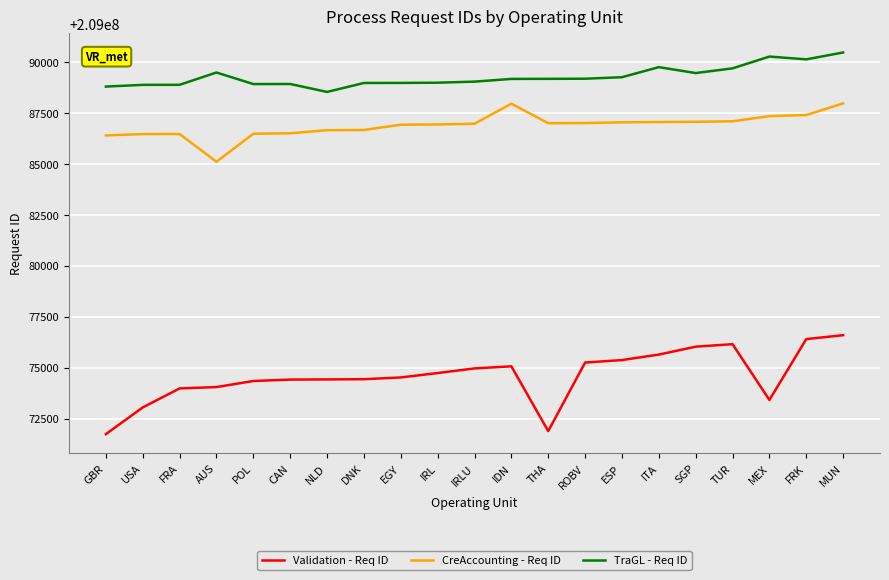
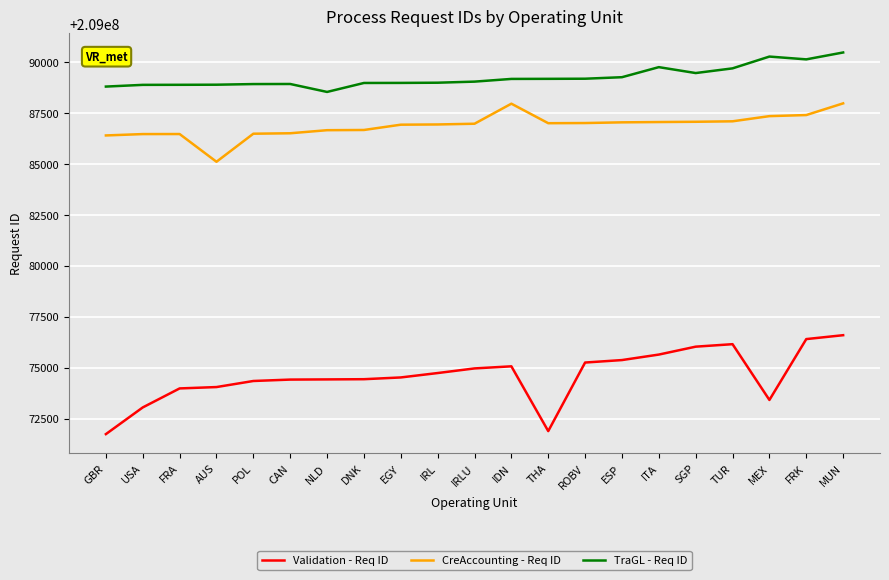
  {
    "Validation - Req ID": {
      "GBR": 209071700,
      "USA": 209073000,
      "FRA": 209074000,
      "AUS": 209074000,
      "POL": 209074300,
      "CAN": 209074400,
      "NLD": 209074400,
      "DNK": 209074400,
      "EGY": 209074500,
      "IRL": 209074700,
      "IRLU": 209075000,
      "IDN": 209075100,
      "THA": 209071900,
      "ROBV": 209075200,
      "ESP": 209075400,
      "ITA": 209075600,
      "SGP": 209076000,
      "TUR": 209076200,
      "MEX": 209073400,
      "FRK": 209076400,
      "MUN": 209076600
    },
    "CreAccounting - Req ID": {
      "GBR": 209086400,
      "USA": 209086500,
      "FRA": 209086500,
      "AUS": 209085100,
      "POL": 209086500,
      "CAN": 209086500,
      "NLD": 209086700,
      "DNK": 209086700,
      "EGY": 209086900,
      "IRL": 209086900,
      "IRLU": 209087000,
      "IDN": 209088000,
      "THA": 209087000,
      "ROBV": 209087000,
      "ESP": 209087000,
      "ITA": 209087100,
      "SGP": 209087100,
      "TUR": 209087100,
      "MEX": 209087300,
      "FRK": 209087400,
      "MUN": 209088000
    },
    "TraGL - Req ID": {
      "GBR": 209088800,
      "USA": 209088900,
      "FRA": 209088900,
-     "AUS": 209089500,
+     "AUS": 209088900,
      "POL": 209088900,
      "CAN": 209088900,
      "NLD": 209088500,
      "DNK": 209089000,
      "EGY": 209089000,
      "IRL": 209089000,
      "IRLU": 209089000,
      "IDN": 209089200,
      "THA": 209089200,
      "ROBV": 209089200,
      "ESP": 209089300,
      "ITA": 209089800,
      "SGP": 209089500,
      "TUR": 209089700,
      "MEX": 209090300,
      "FRK": 209090100,
      "MUN": 209090500
    }
  }
